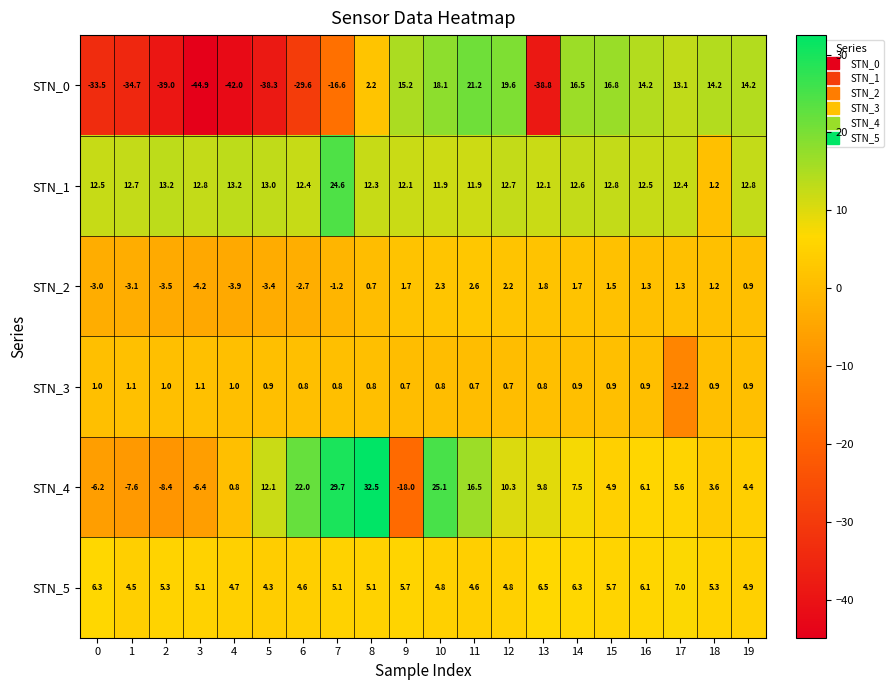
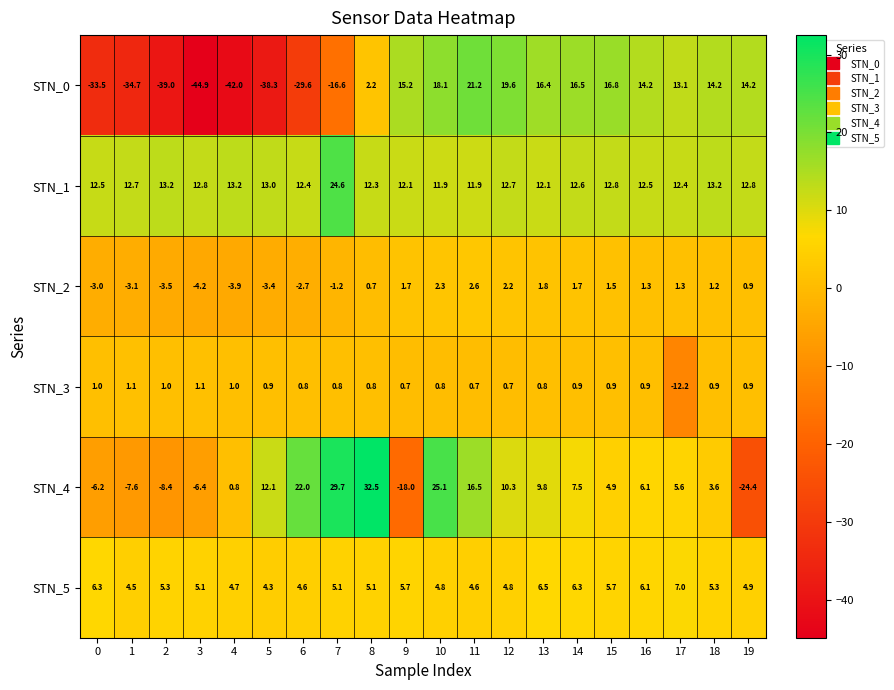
  {
    "STN_0": {
      "0": -33.5,
      "1": -34.7,
      "2": -39.0,
      "3": -44.9,
      "4": -42.0,
      "5": -38.3,
      "6": -29.6,
      "7": -16.6,
      "8": 2.2,
      "9": 15.2,
      "10": 18.1,
      "11": 21.2,
      "12": 19.6,
-     "13": -38.8,
+     "13": 16.4,
      "14": 16.5,
      "15": 16.8,
      "16": 14.2,
      "17": 13.1,
      "18": 14.2,
      "19": 14.2
    },
    "STN_1": {
      "0": 12.5,
      "1": 12.7,
      "2": 13.2,
      "3": 12.8,
      "4": 13.2,
      "5": 13.0,
      "6": 12.4,
      "7": 24.6,
      "8": 12.3,
      "9": 12.1,
      "10": 11.9,
      "11": 11.9,
      "12": 12.7,
      "13": 12.1,
      "14": 12.6,
      "15": 12.8,
      "16": 12.5,
      "17": 12.4,
-     "18": 1.2,
+     "18": 13.2,
      "19": 12.8
    },
    "STN_2": {
      "0": -3.0,
      "1": -3.1,
      "2": -3.5,
      "3": -4.2,
      "4": -3.9,
      "5": -3.4,
      "6": -2.7,
      "7": -1.2,
      "8": 0.7,
      "9": 1.7,
      "10": 2.3,
      "11": 2.6,
      "12": 2.2,
      "13": 1.8,
      "14": 1.7,
      "15": 1.5,
      "16": 1.3,
      "17": 1.3,
      "18": 1.2,
      "19": 0.9
    },
    "STN_3": {
      "0": 1.0,
      "1": 1.1,
      "2": 1.0,
      "3": 1.1,
      "4": 1.0,
      "5": 0.9,
      "6": 0.8,
      "7": 0.8,
      "8": 0.8,
      "9": 0.7,
      "10": 0.8,
      "11": 0.7,
      "12": 0.7,
      "13": 0.8,
      "14": 0.9,
      "15": 0.9,
      "16": 0.9,
      "17": -12.2,
      "18": 0.9,
      "19": 0.9
    },
    "STN_4": {
      "0": -6.2,
      "1": -7.6,
      "2": -8.4,
      "3": -6.4,
      "4": 0.8,
      "5": 12.1,
      "6": 22.0,
      "7": 29.7,
      "8": 32.5,
      "9": -18.0,
      "10": 25.1,
      "11": 16.5,
      "12": 10.3,
      "13": 9.8,
      "14": 7.5,
      "15": 4.9,
      "16": 6.1,
      "17": 5.6,
      "18": 3.6,
-     "19": 4.4
+     "19": -24.4
    },
    "STN_5": {
      "0": 6.3,
      "1": 4.5,
      "2": 5.3,
      "3": 5.1,
      "4": 4.7,
      "5": 4.3,
      "6": 4.6,
      "7": 5.1,
      "8": 5.1,
      "9": 5.7,
      "10": 4.8,
      "11": 4.6,
      "12": 4.8,
      "13": 6.5,
      "14": 6.3,
      "15": 5.7,
      "16": 6.1,
      "17": 7.0,
      "18": 5.3,
      "19": 4.9
    }
  }
